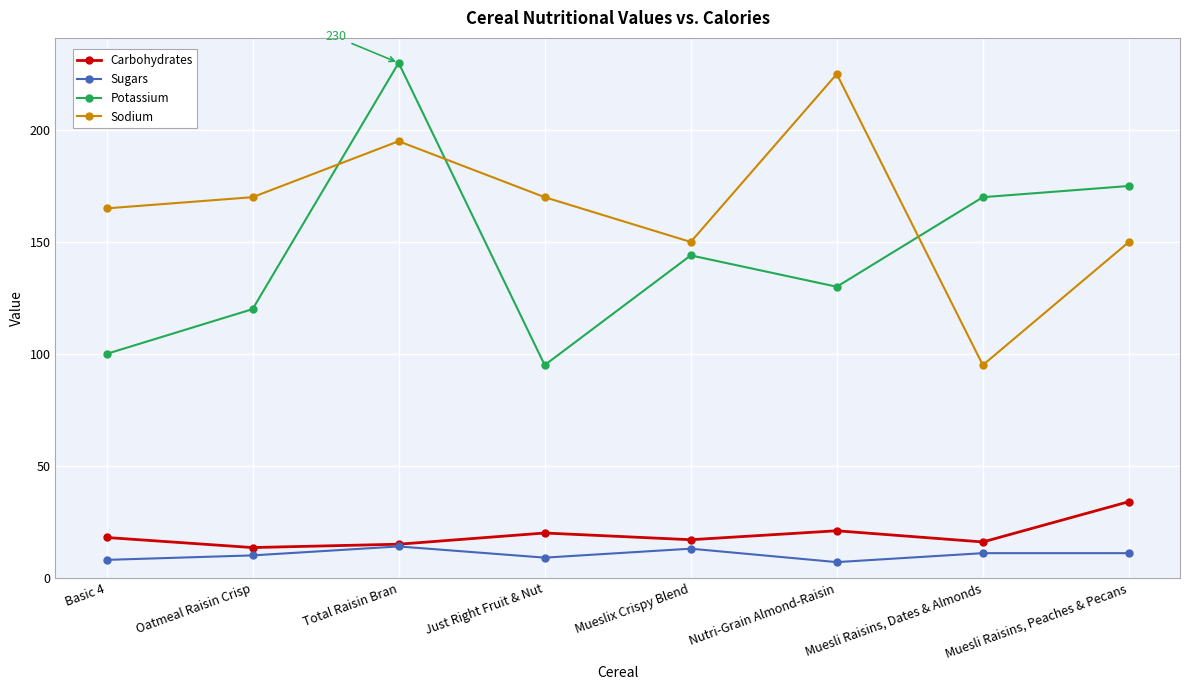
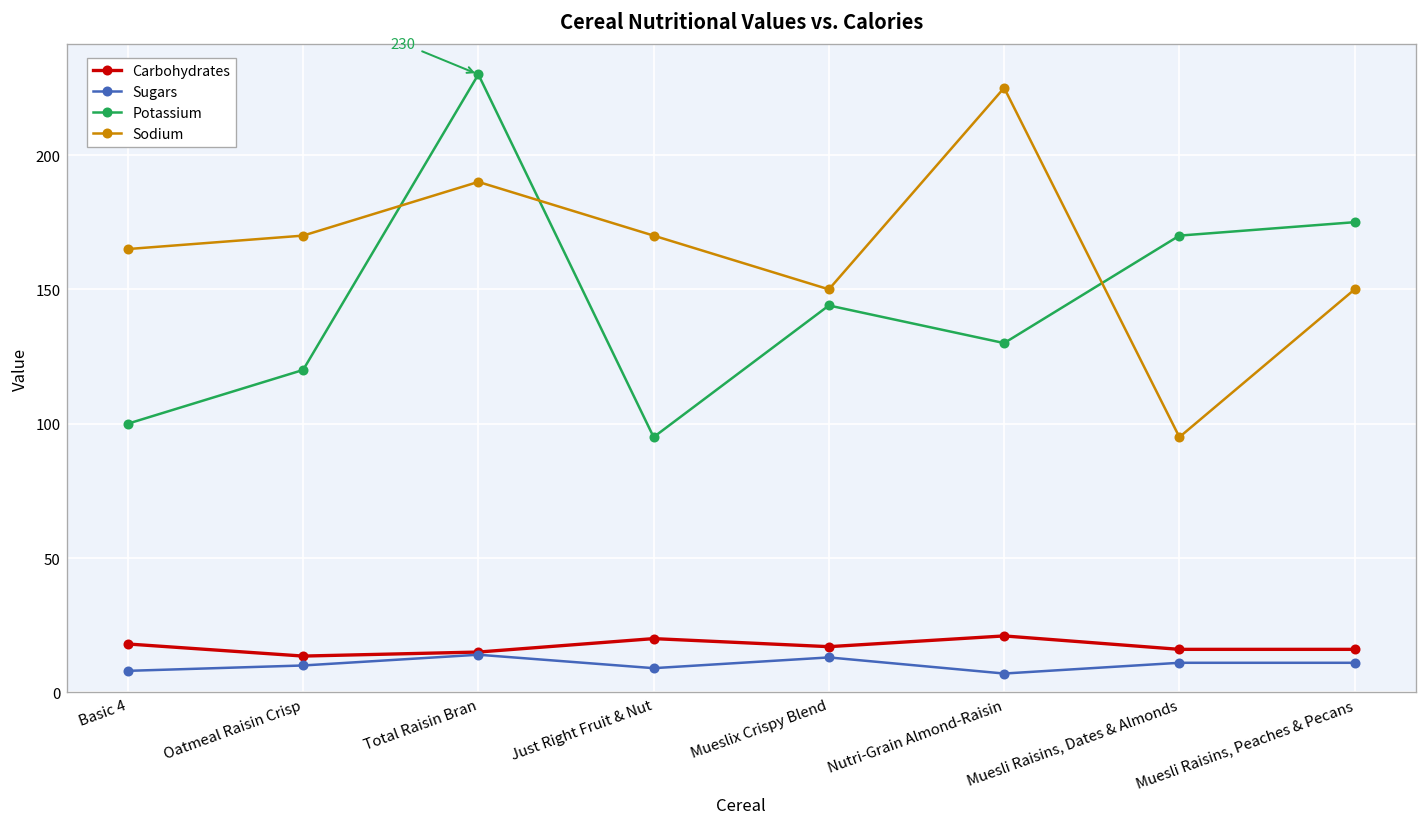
  {
    "Carbohydrates": {
      "Basic 4": 18,
      "Oatmeal Raisin Crisp": 14,
      "Just Right Fruit & Nut": 20,
      "Mueslix Crispy Blend": 17,
      "Nutri-Grain Almond-Raisin": 21,
      "Muesli Raisins, Dates & Almonds": 16,
-     "Muesli Raisins, Peaches & Pecans": 34
+     "Muesli Raisins, Peaches & Pecans": 16
    },
    "Sugars": {
      "Basic 4": 8,
      "Oatmeal Raisin Crisp": 10,
      "Just Right Fruit & Nut": 9,
      "Mueslix Crispy Blend": 13,
      "Nutri-Grain Almond-Raisin": 7,
      "Muesli Raisins, Dates & Almonds": 11,
      "Muesli Raisins, Peaches & Pecans": 11
    },
    "Potassium": {
      "Total Raisin Bran": 230
    },
    "Sodium": {
      "Basic 4": 165,
      "Oatmeal Raisin Crisp": 170,
-     "Total Raisin Bran": 195,
+     "Total Raisin Bran": 190,
      "Just Right Fruit & Nut": 170,
      "Mueslix Crispy Blend": 150,
      "Nutri-Grain Almond-Raisin": 225,
      "Muesli Raisins, Dates & Almonds": 95,
      "Muesli Raisins, Peaches & Pecans": 150
    }
  }
